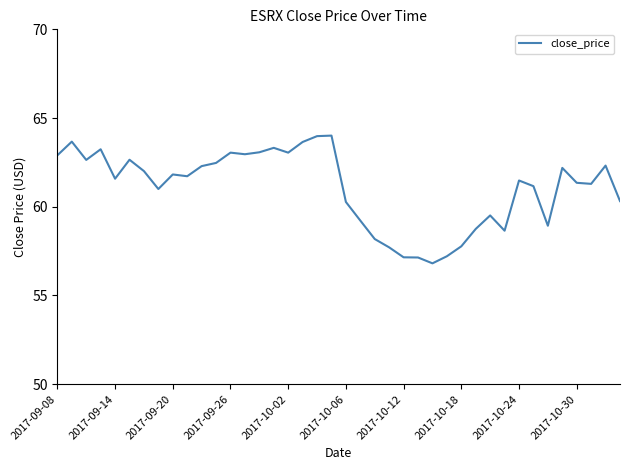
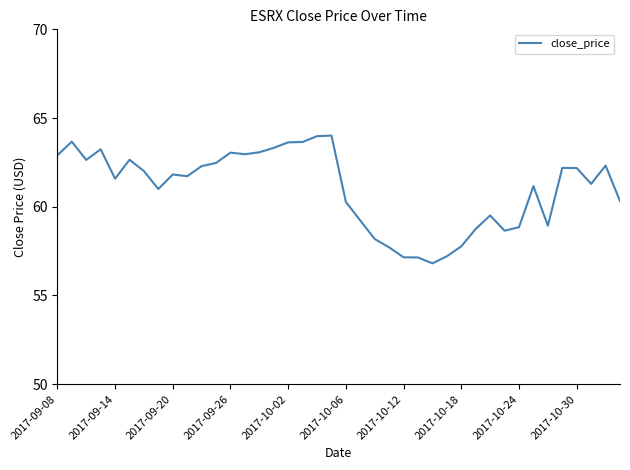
  {
    "2017-09-08": 62.9,
    "2017-09-14": 61.6,
    "2017-09-20": 61.8,
    "2017-09-26": 63.1,
-   "2017-10-02": 63.1,
+   "2017-10-02": 63.6,
    "2017-10-06": 60.3,
    "2017-10-12": 57.2,
    "2017-10-18": 57.8,
-   "2017-10-24": 61.5,
-   "2017-10-30": 61.4
+   "2017-10-24": 58.9,
+   "2017-10-30": 62.2
  }
